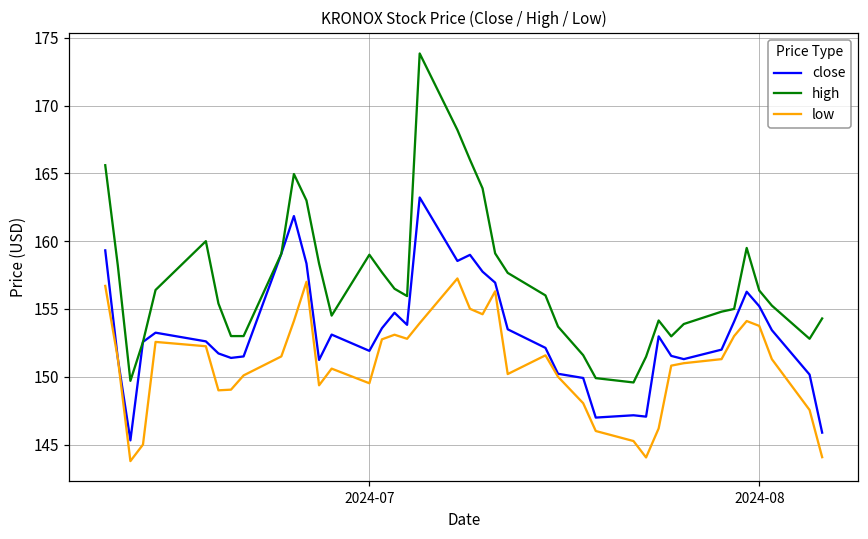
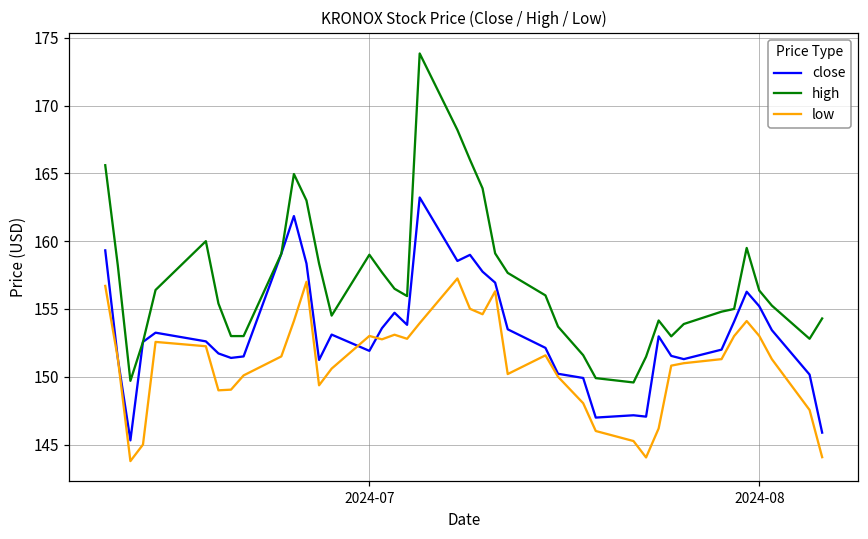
  {
    "close": {
      "2024-07": 151.9,
      "2024-08": 155.2
    },
    "high": {
      "2024-07": 159.0,
      "2024-08": 156.4
    },
    "low": {
-     "2024-07": 149.5,
-     "2024-08": 153.8
+     "2024-07": 153.0,
+     "2024-08": 153.0
    }
  }
